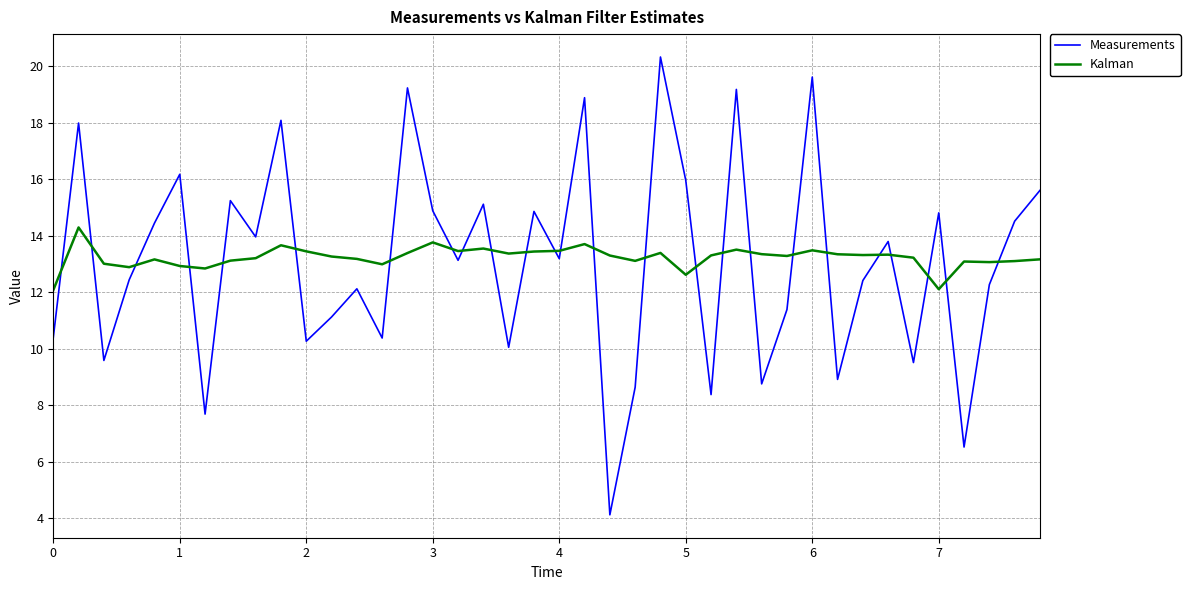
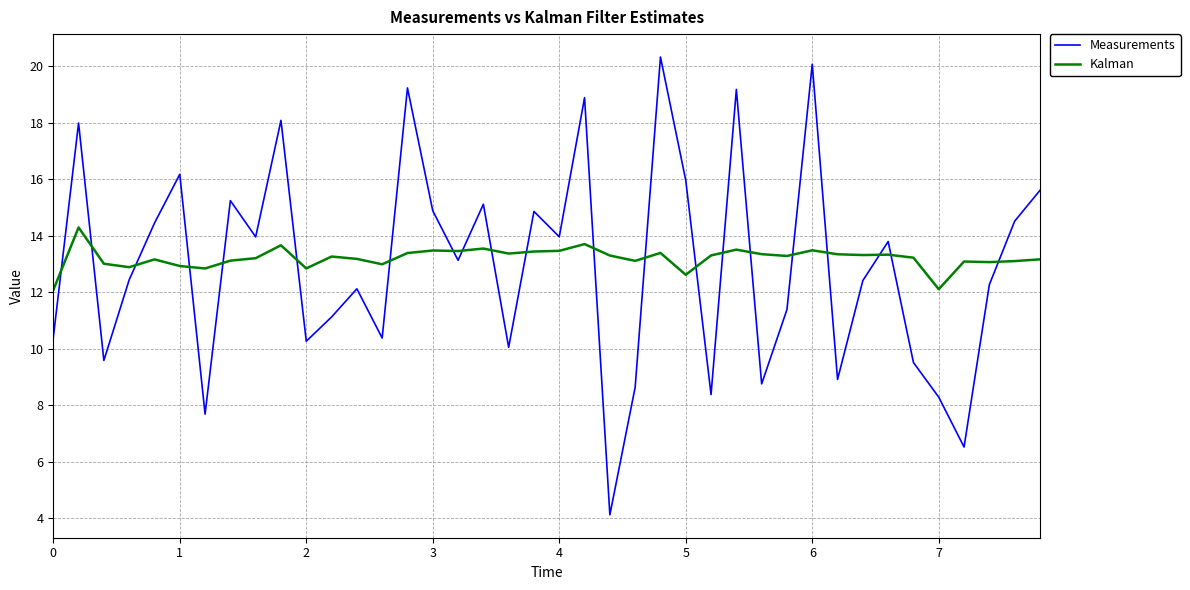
  {
    "Measurements": {
      "0": 10.4,
      "1": 16.2,
      "2": 10.3,
      "3": 14.9,
-     "4": 13.2,
+     "4": 14.0,
      "5": 16.0,
-     "6": 19.6,
-     "7": 14.8
+     "6": 20.1,
+     "7": 8.3
    },
    "Kalman": {
      "0": 12.1,
      "1": 12.9,
-     "2": 13.4,
-     "3": 13.8,
+     "2": 12.8,
+     "3": 13.5,
      "4": 13.5,
      "5": 12.6,
      "6": 13.5,
      "7": 12.1
    }
  }
